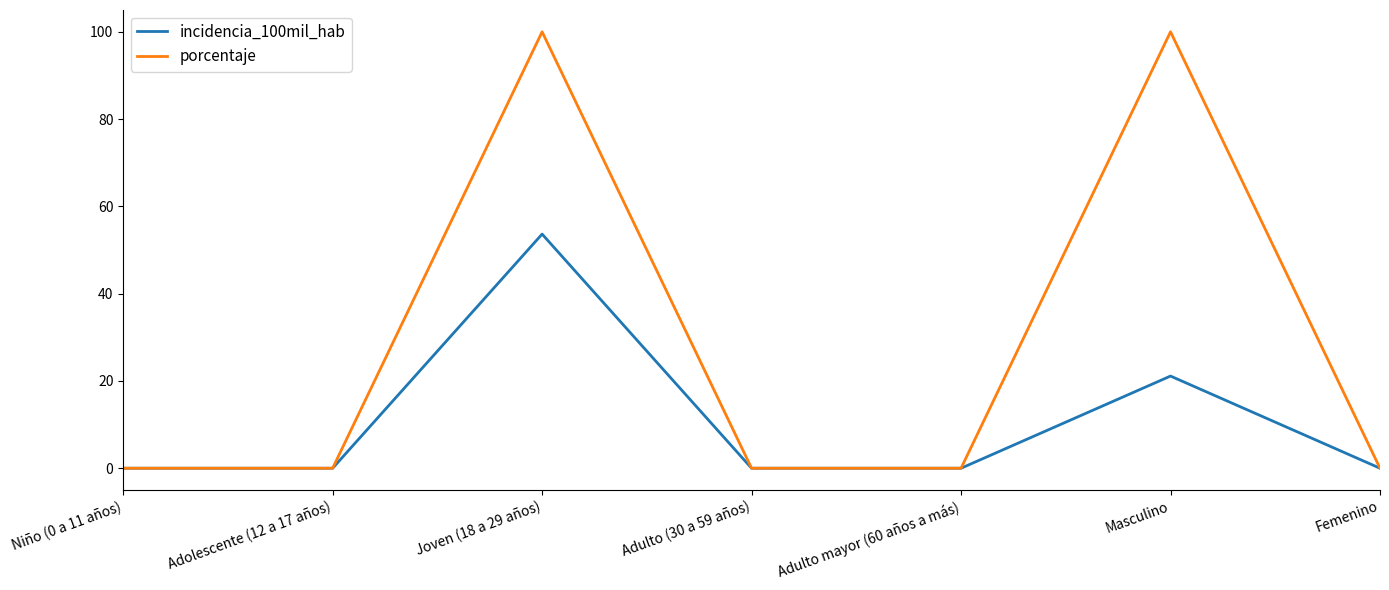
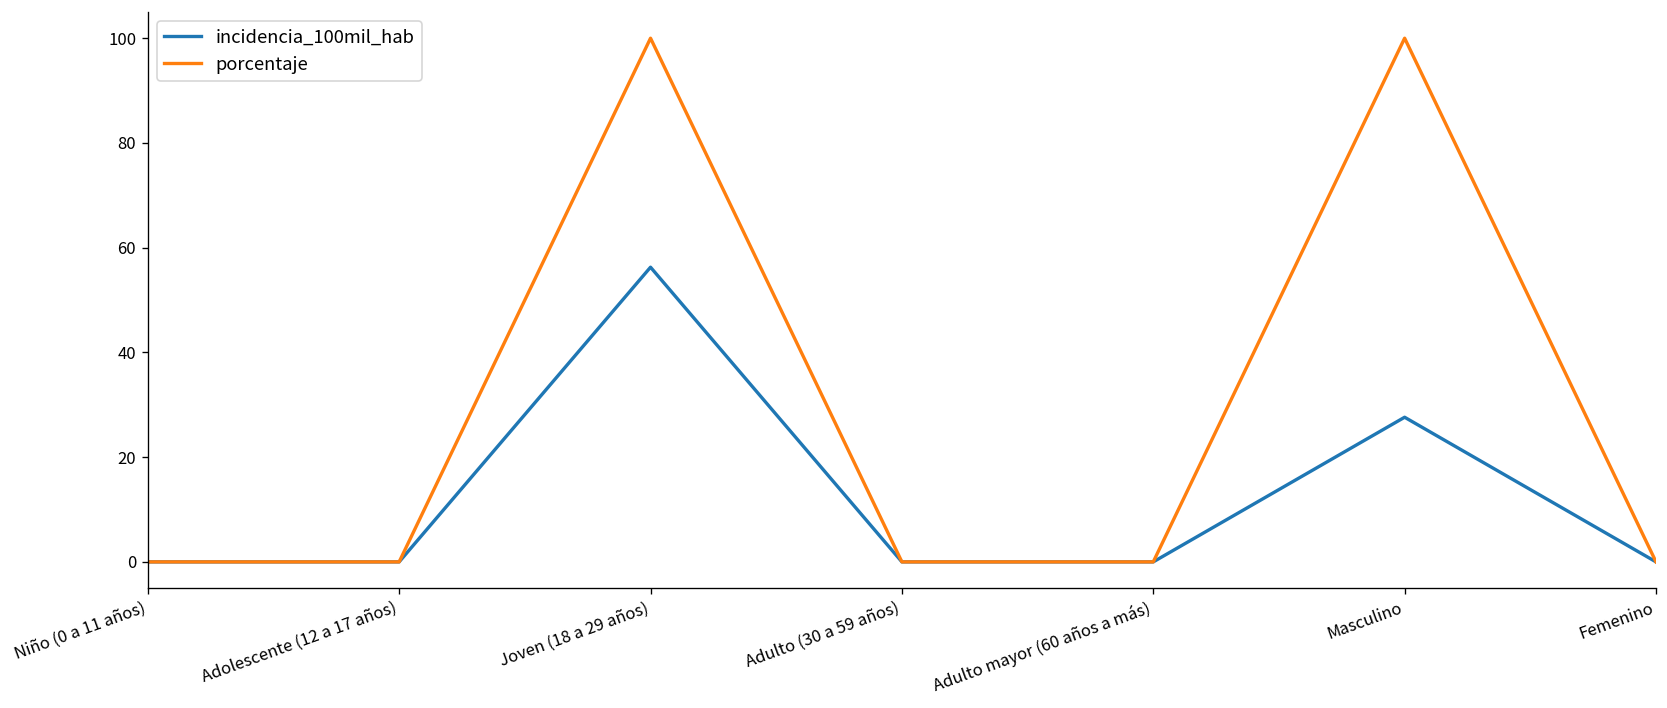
  {
    "incidencia_100mil_hab": {
-     "Joven (18 a 29 años)": 54,
-     "Masculino": 21
+     "Joven (18 a 29 años)": 56,
+     "Masculino": 28
    },
    "porcentaje": {
      "Joven (18 a 29 años)": 100,
      "Masculino": 100
    }
  }
